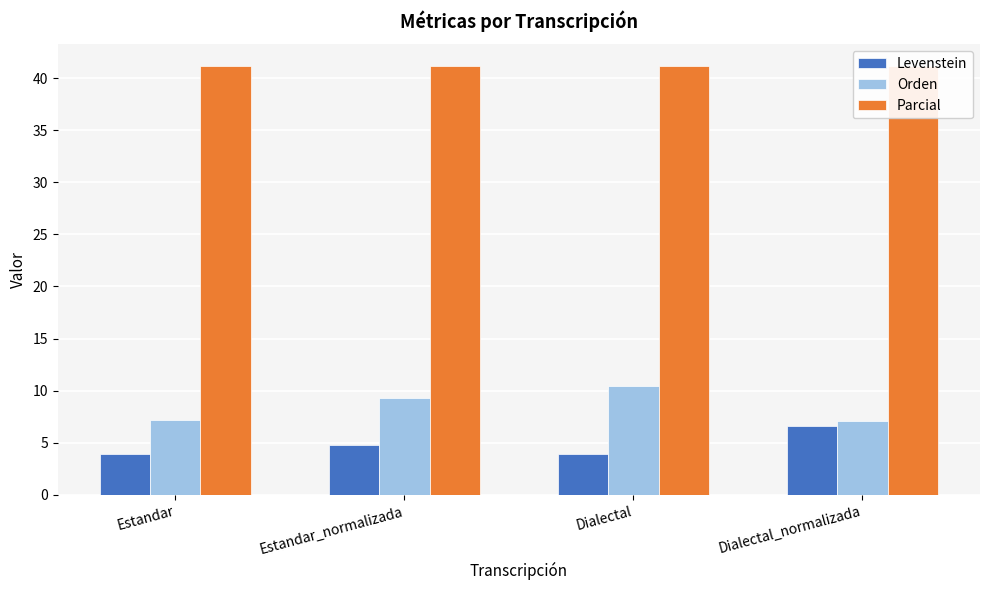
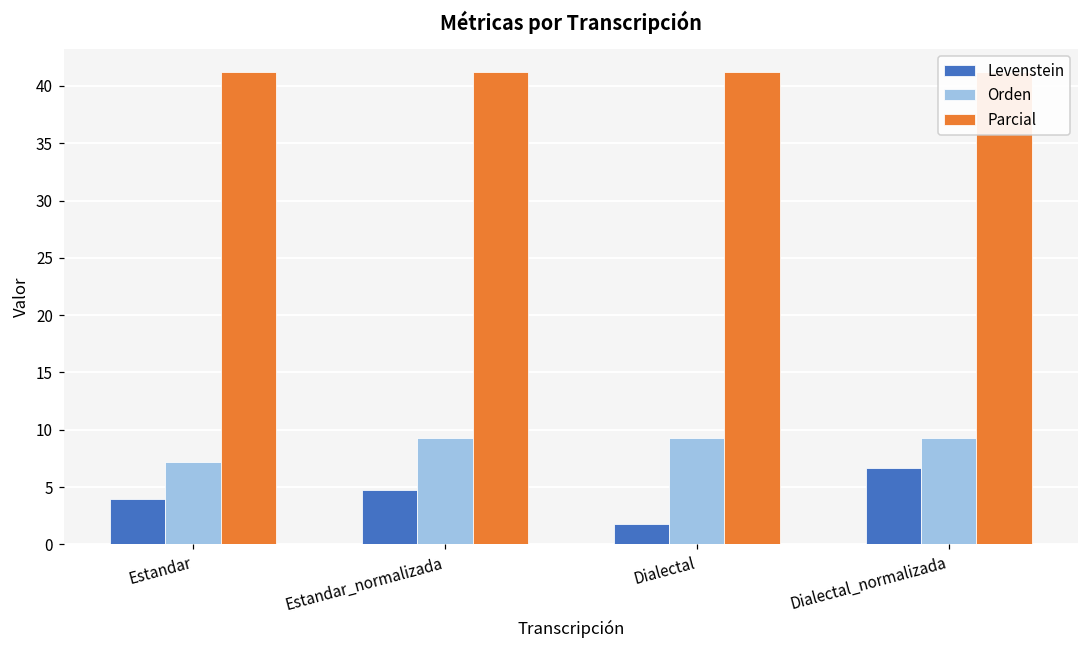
  {
    "Levenstein": {
      "Estandar": 3.9,
      "Estandar_normalizada": 4.8,
-     "Dialectal": 3.9,
+     "Dialectal": 1.8,
      "Dialectal_normalizada": 6.6
    },
    "Orden": {
      "Estandar": 7.2,
      "Estandar_normalizada": 9.3,
-     "Dialectal": 10.4,
-     "Dialectal_normalizada": 7.1
+     "Dialectal": 9.3,
+     "Dialectal_normalizada": 9.3
    },
    "Parcial": {
      "Estandar": 41.2,
      "Estandar_normalizada": 41.2,
      "Dialectal": 41.2
    }
  }
